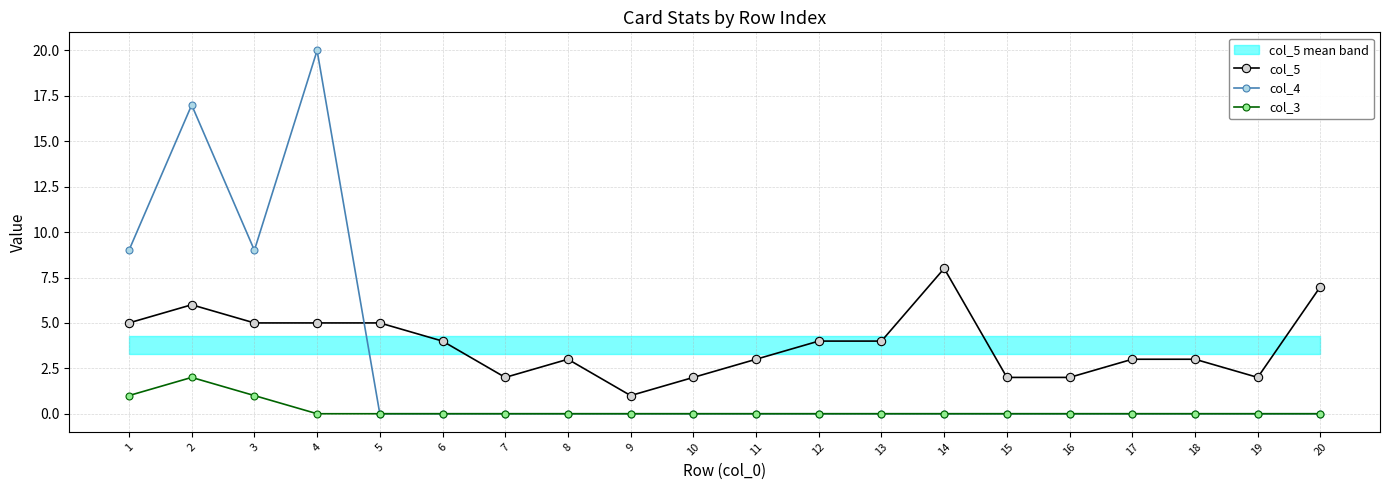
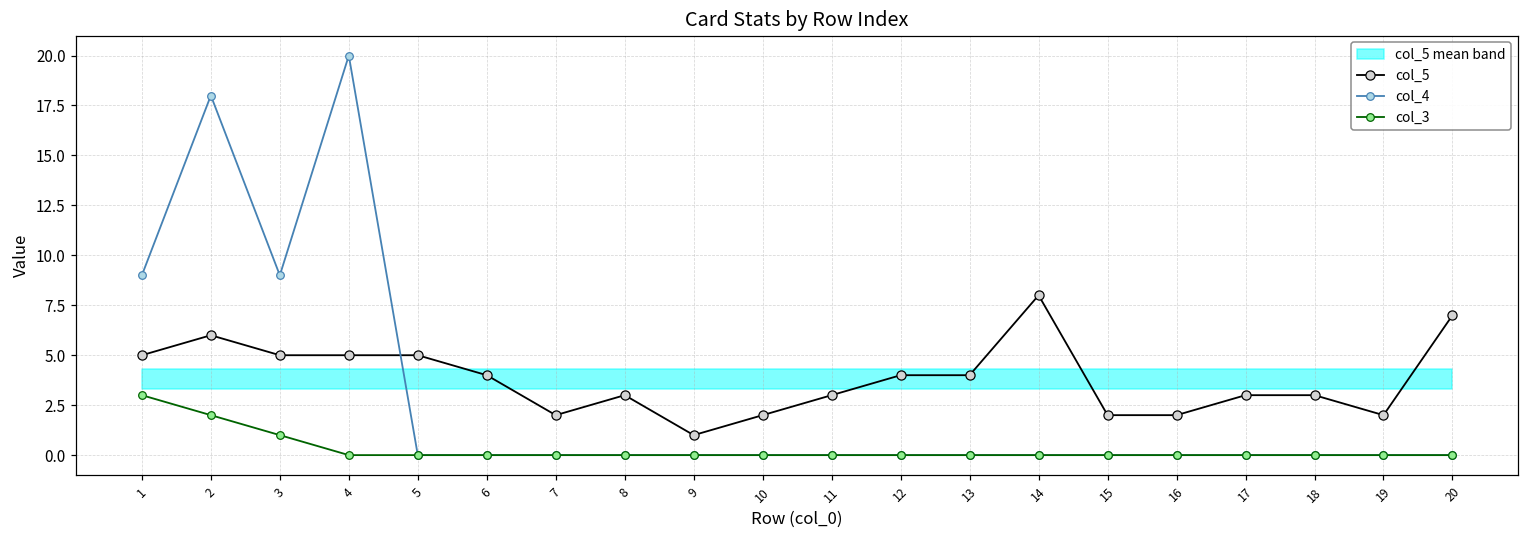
  {
    "col_5": {
      "1": 5,
      "2": 6,
      "3": 5,
      "4": 5,
      "5": 5,
      "6": 4,
      "7": 2,
      "8": 3,
      "9": 1,
      "10": 2,
      "11": 3,
      "12": 4,
      "13": 4,
      "14": 8,
      "15": 2,
      "16": 2,
      "17": 3,
      "18": 3,
      "19": 2,
      "20": 7
    },
    "col_5 mean band": {
      "1": 4.3,
      "2": 4.3,
      "3": 4.3,
      "4": 4.3,
      "5": 4.3,
      "6": 4.3,
      "7": 4.3,
      "8": 4.3,
      "9": 4.3,
      "10": 4.3,
      "11": 4.3,
      "12": 4.3,
      "13": 4.3,
      "14": 4.3,
      "15": 4.3,
      "16": 4.3,
      "17": 4.3,
      "18": 4.3,
      "19": 4.3,
      "20": 4.3
    },
    "col_4": {
      "1": 9,
-     "2": 17,
+     "2": 18,
      "3": 9,
      "4": 20
    },
    "col_3": {
-     "1": 1,
+     "1": 3,
      "2": 2,
      "3": 1,
      "4": 0
    }
  }
